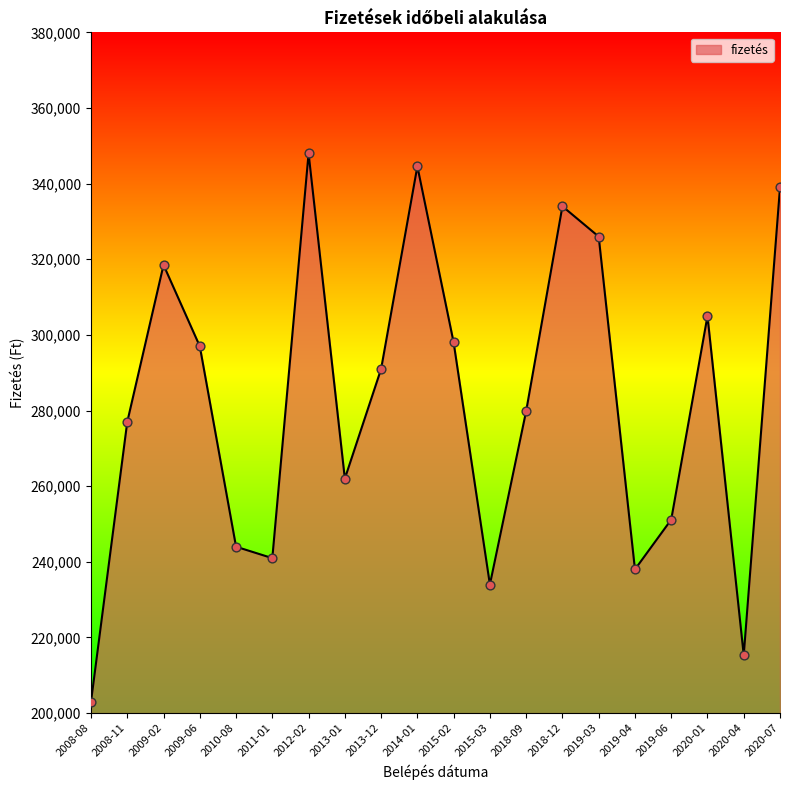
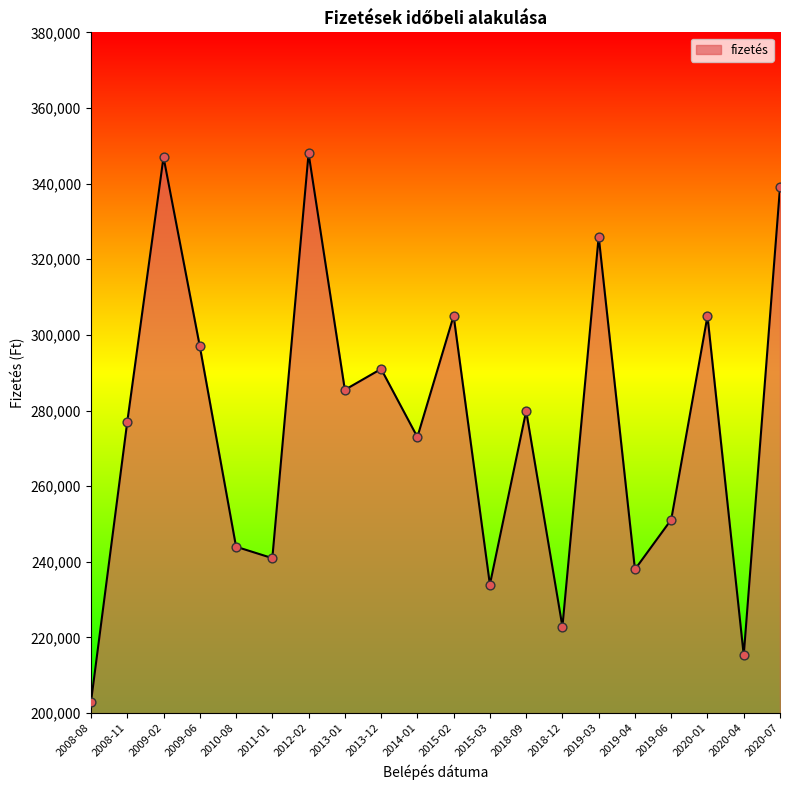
  {
    "2008-08": "203,000",
    "2008-11": "277,000",
-   "2009-02": "318,000",
+   "2009-02": "347,000",
    "2009-06": "297,000",
    "2010-08": "244,000",
    "2011-01": "241,000",
    "2012-02": "348,000",
-   "2013-01": "262,000",
+   "2013-01": "285,000",
    "2013-12": "291,000",
-   "2014-01": "345,000",
-   "2015-02": "298,000",
+   "2014-01": "273,000",
+   "2015-02": "305,000",
    "2015-03": "234,000",
    "2018-09": "280,000",
-   "2018-12": "334,000",
+   "2018-12": "223,000",
    "2019-03": "326,000",
    "2019-04": "238,000",
    "2019-06": "251,000",
    "2020-01": "305,000",
    "2020-04": "215,000",
    "2020-07": "339,000"
  }
